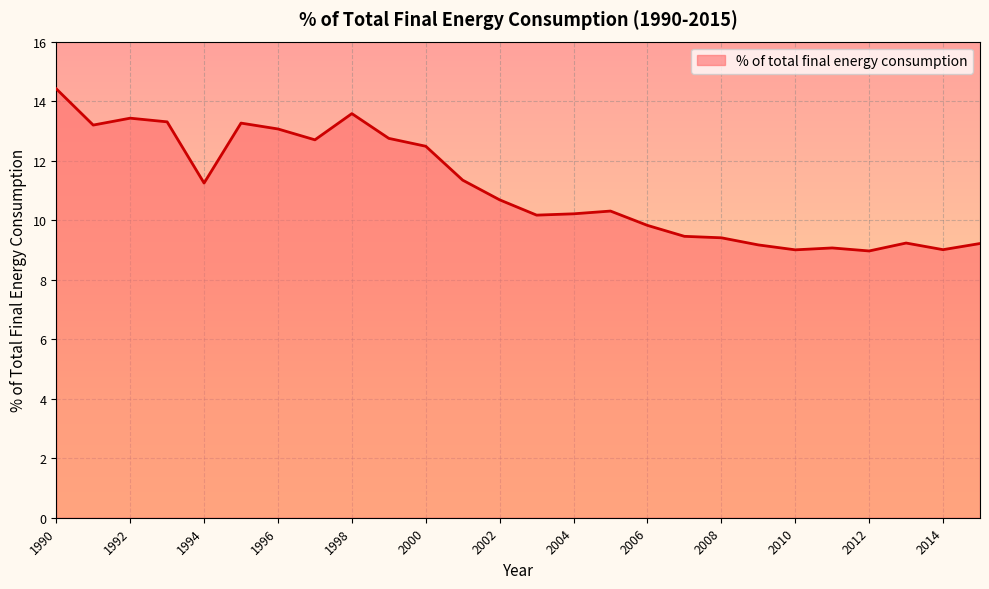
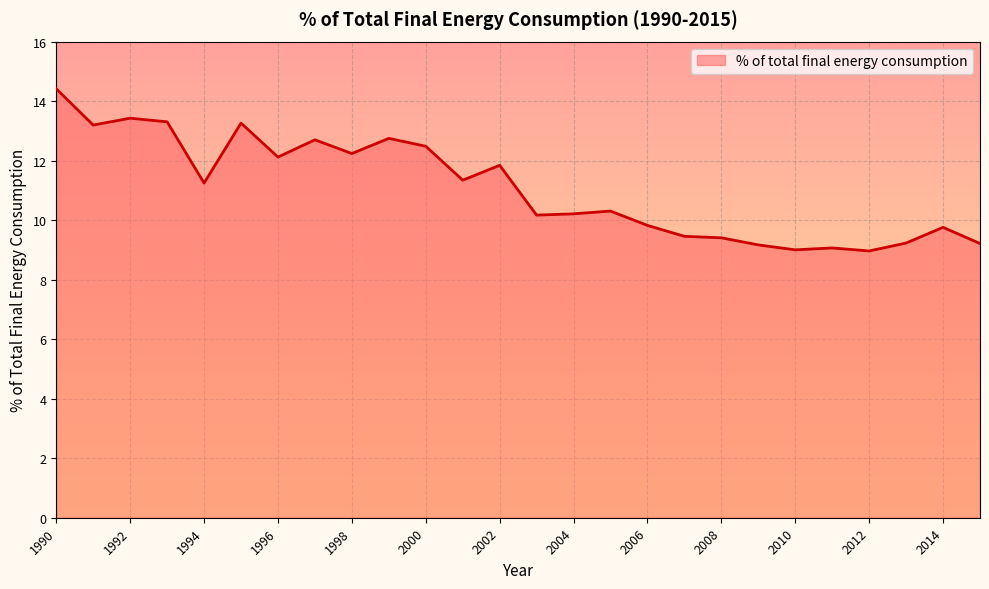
  {
    "1990": 14.4,
    "1992": 13.4,
    "1994": 11.2,
-   "1996": 13.1,
-   "1998": 13.6,
+   "1996": 12.1,
+   "1998": 12.2,
    "2000": 12.5,
-   "2002": 10.7,
+   "2002": 11.8,
    "2004": 10.2,
    "2006": 9.8,
    "2008": 9.4,
    "2010": 9.0,
    "2012": 9.0,
-   "2014": 9.0
+   "2014": 9.8
  }
